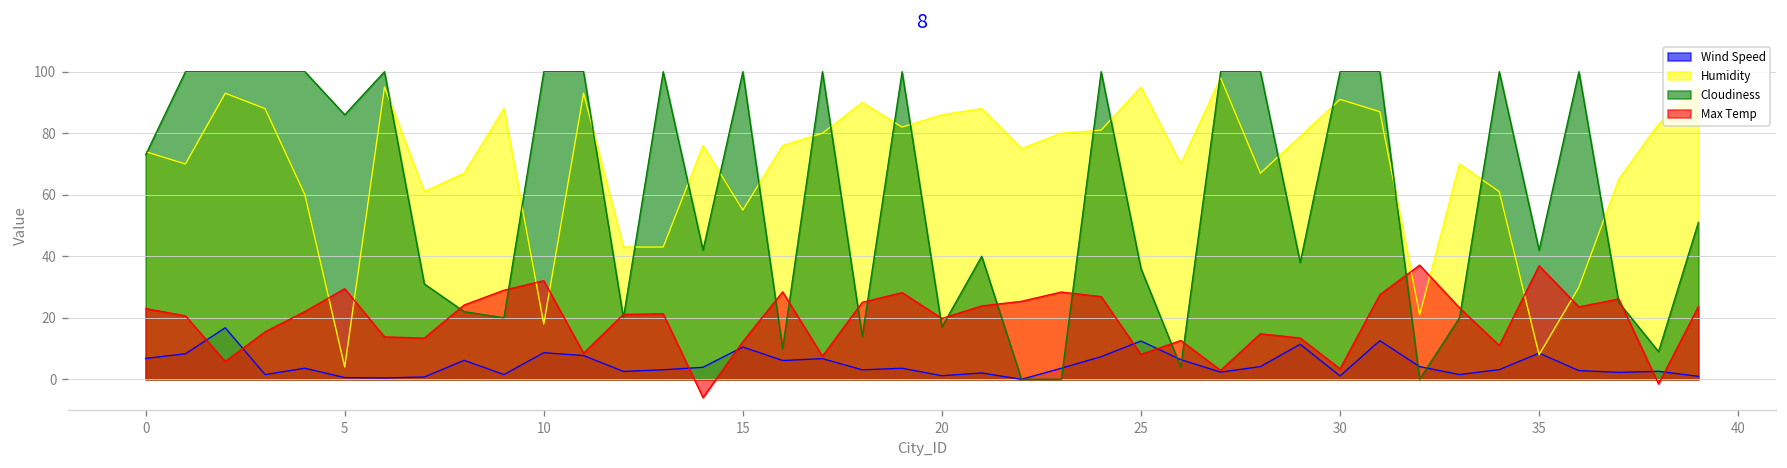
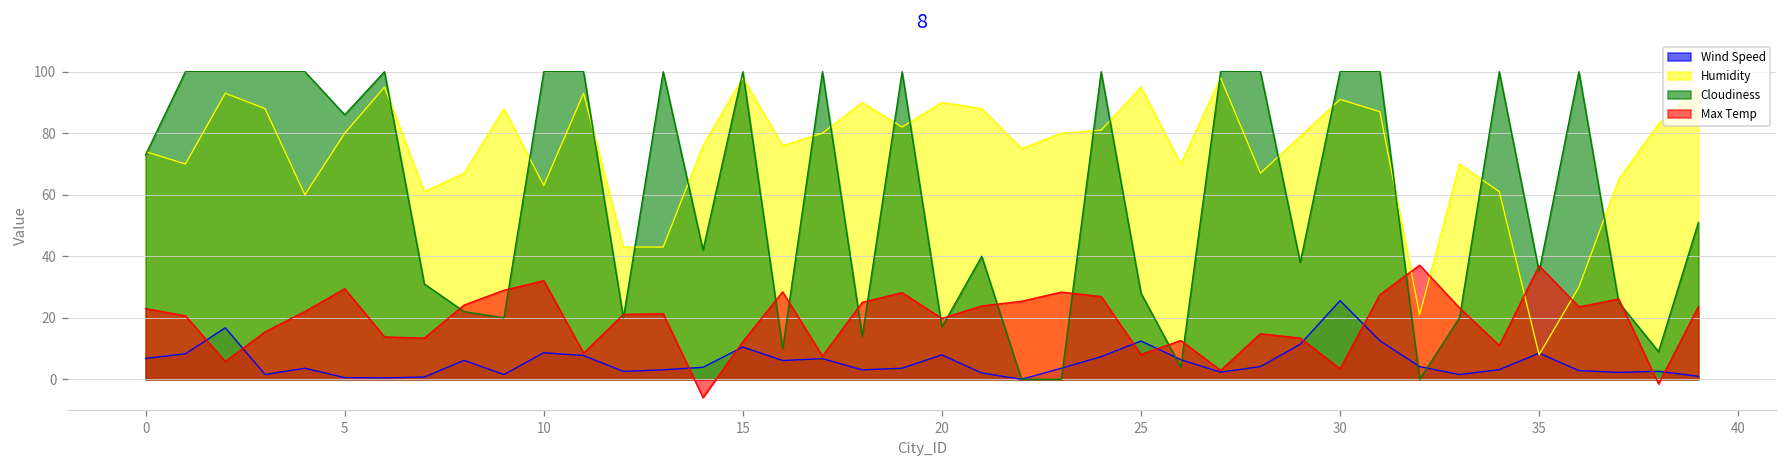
  {
    "Wind Speed": {
      "0": 7,
      "5": 1,
      "10": 9,
      "15": 11,
-     "20": 1,
+     "20": 8,
      "25": 12,
-     "30": 1
+     "30": 26
    },
    "Humidity": {
      "0": 74,
-     "5": 4,
-     "10": 18,
-     "15": 55,
-     "20": 86,
+     "5": 80,
+     "10": 63,
+     "15": 98,
+     "20": 90,
      "25": 95,
      "30": 91
    },
    "Cloudiness": {
      "0": 73,
      "5": 86,
      "10": 100,
      "15": 100,
      "20": 17,
-     "25": 36,
+     "25": 28,
      "30": 100,
-     "35": 42
+     "35": 35
    }
  }
